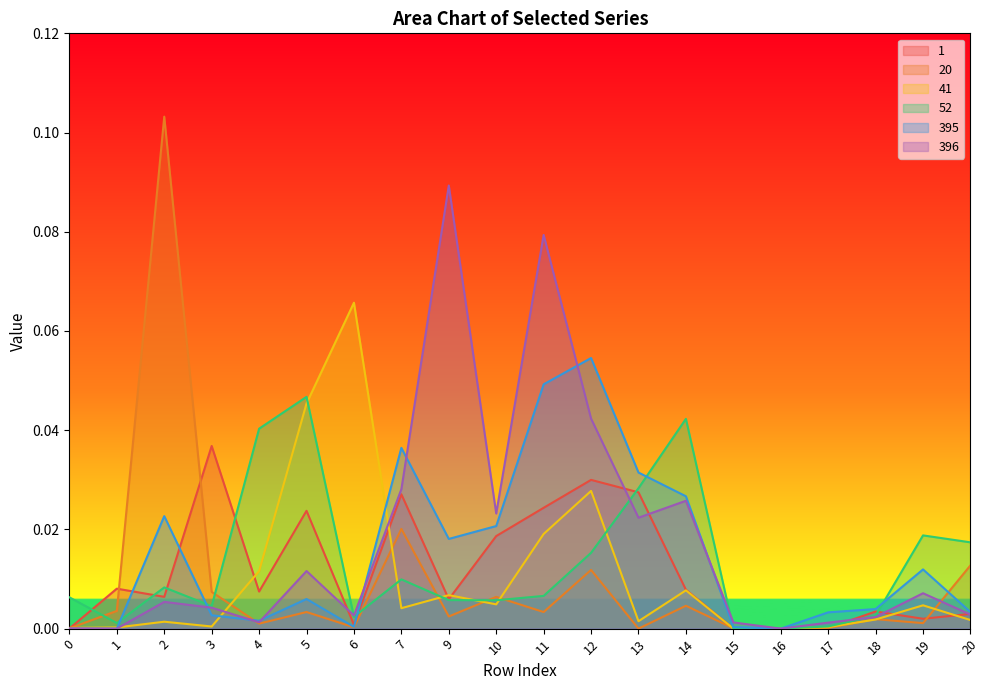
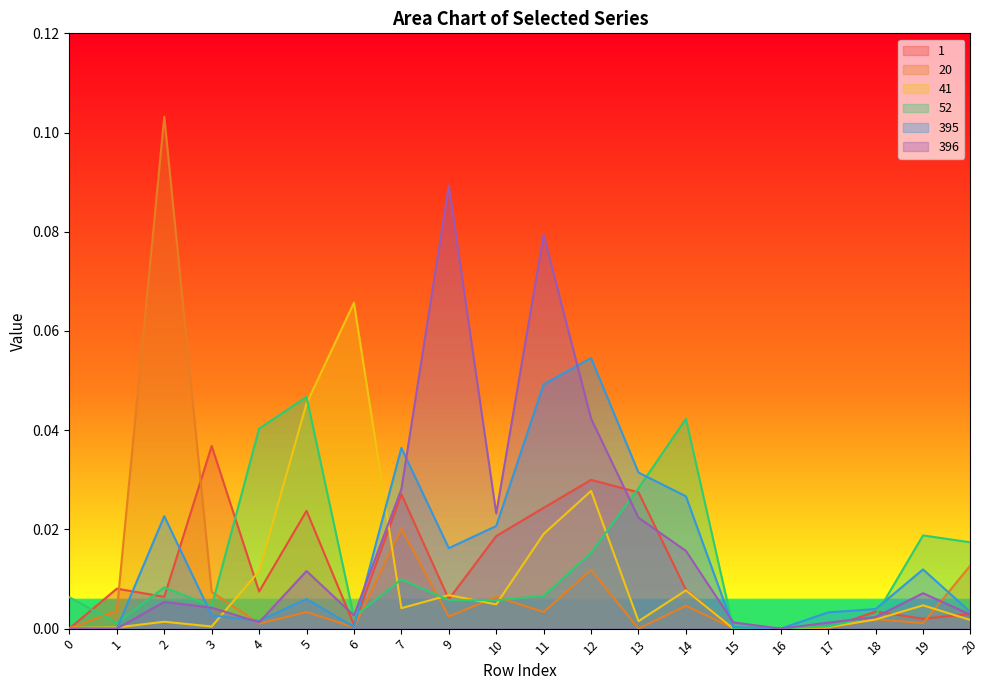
  {
    "52": {
      "0": 0.006,
      "1": 0.001,
      "2": 0.008,
      "4": 0.040,
      "5": 0.047,
      "7": 0.010,
      "10": 0.006,
      "11": 0.007,
      "12": 0.015,
      "13": 0.028,
      "14": 0.042,
      "19": 0.019,
      "20": 0.017
    },
    "395": {
      "2": 0.023,
      "3": 0.003,
      "5": 0.006,
      "7": 0.036,
-     "9": 0.018,
+     "9": 0.016,
      "10": 0.021,
      "11": 0.049,
      "12": 0.055,
      "13": 0.031,
      "14": 0.027,
      "17": 0.003,
      "19": 0.012
    },
    "396": {
      "2": 0.005,
      "5": 0.012,
      "7": 0.028,
      "9": 0.089,
      "10": 0.023,
      "11": 0.079,
      "12": 0.042,
      "13": 0.022,
-     "14": 0.026,
+     "14": 0.016,
      "15": 0.001,
      "17": 0.001,
      "19": 0.007
    }
  }
